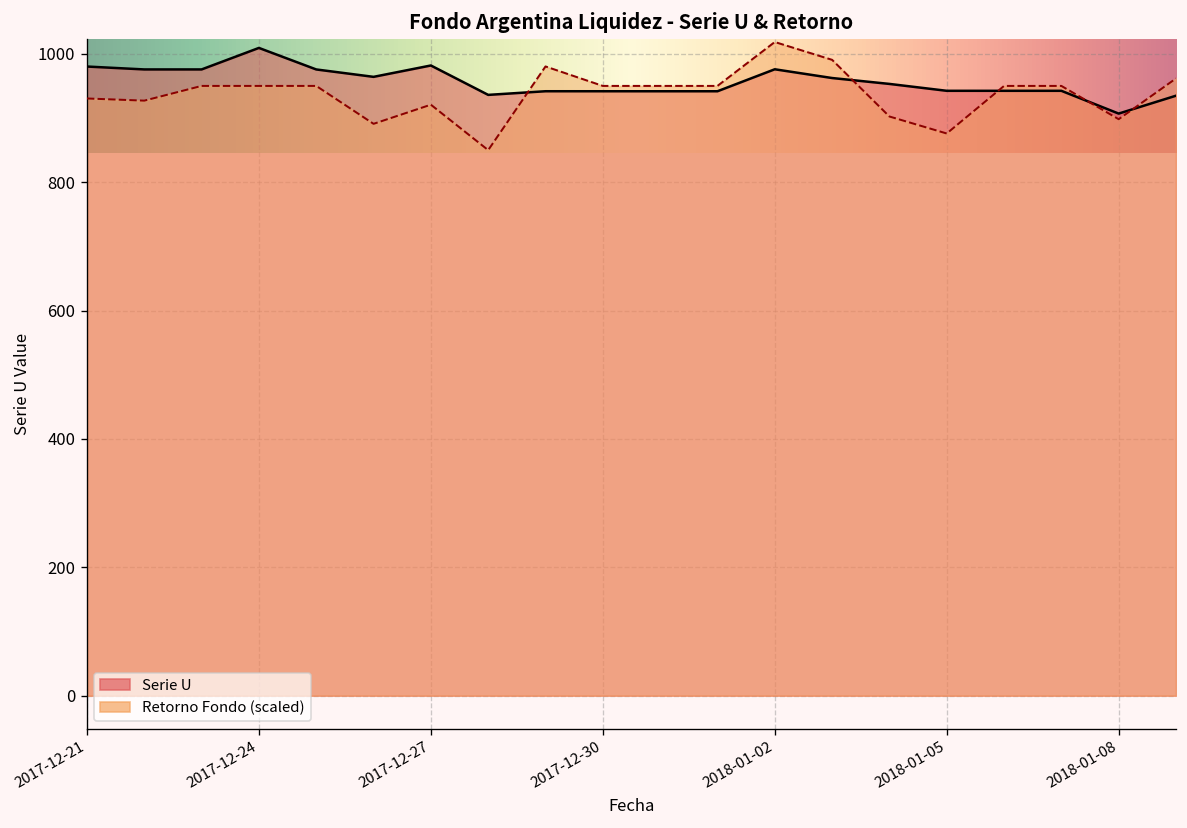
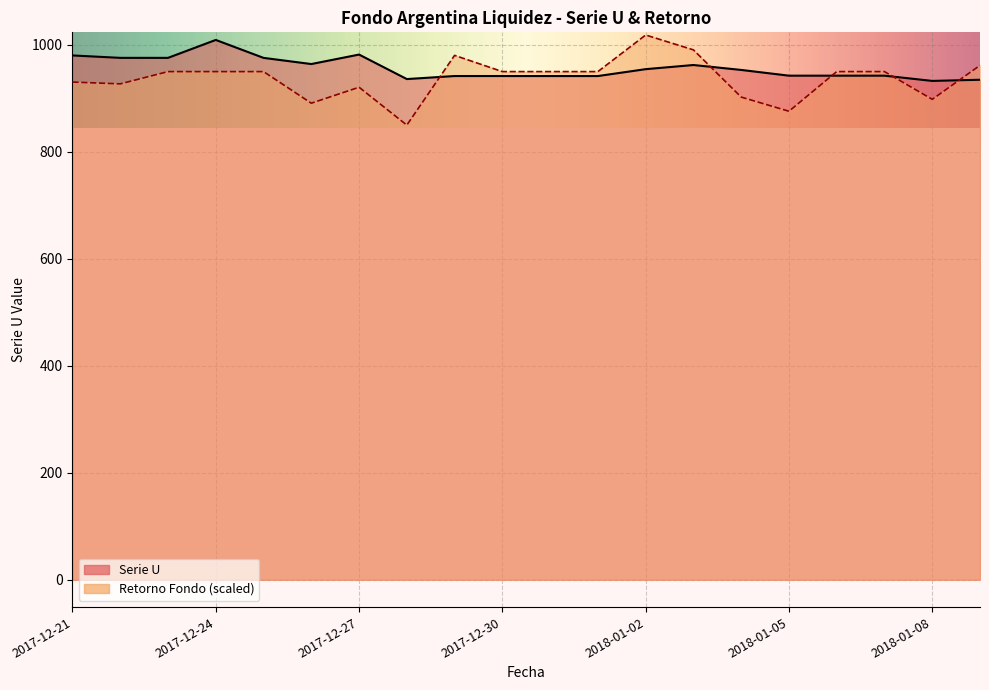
  {
    "Serie U": {
      "2017-12-21": 980,
      "2017-12-24": 1010,
      "2017-12-27": 980,
      "2017-12-30": 940,
-     "2018-01-02": 980,
+     "2018-01-02": 950,
      "2018-01-05": 940,
-     "2018-01-08": 910
+     "2018-01-08": 930
    },
    "Retorno Fondo (scaled)": {
      "2017-12-21": 930,
      "2017-12-24": 950,
      "2017-12-27": 920,
      "2017-12-30": 950,
      "2018-01-02": 1020,
      "2018-01-05": 880,
      "2018-01-08": 900
    }
  }
